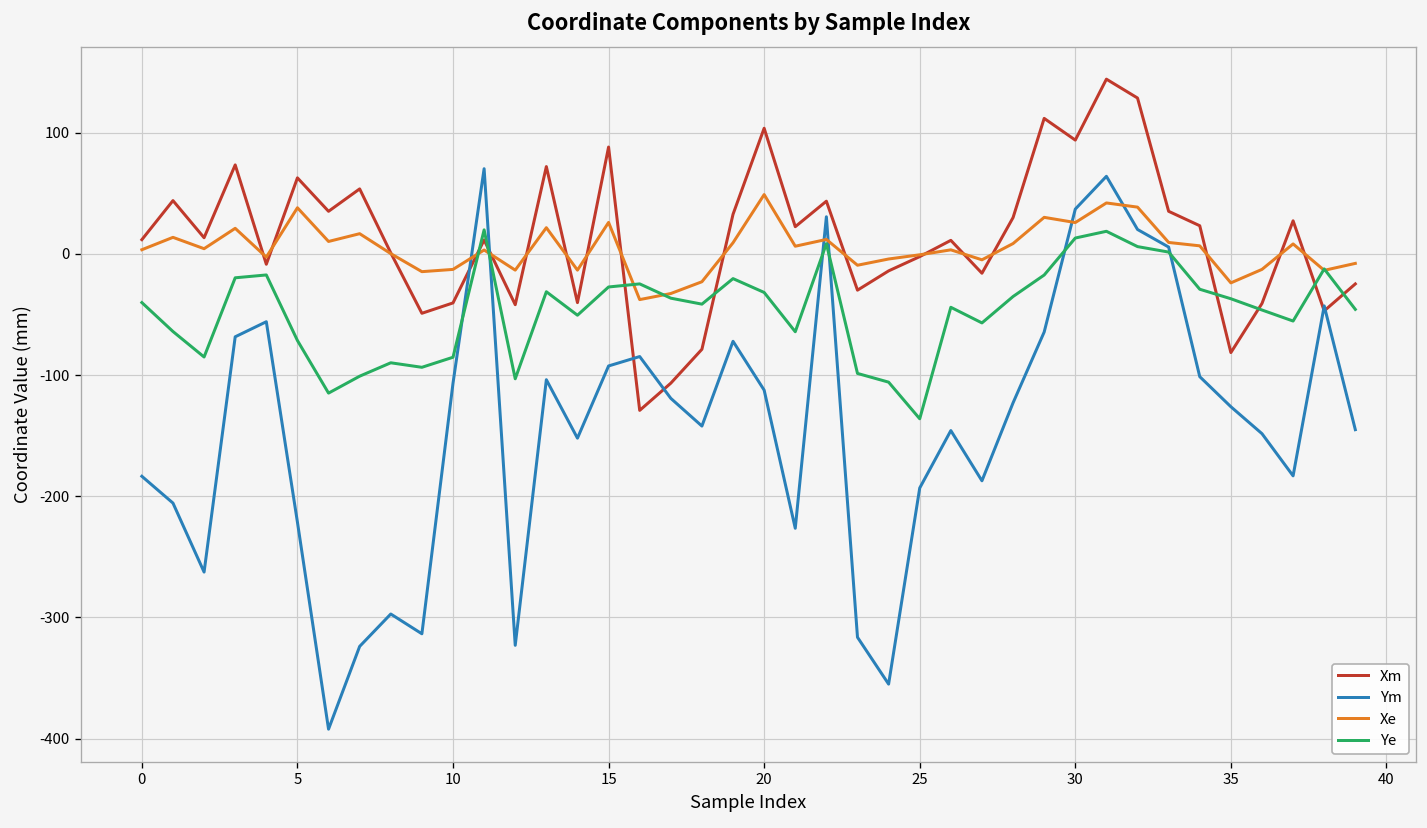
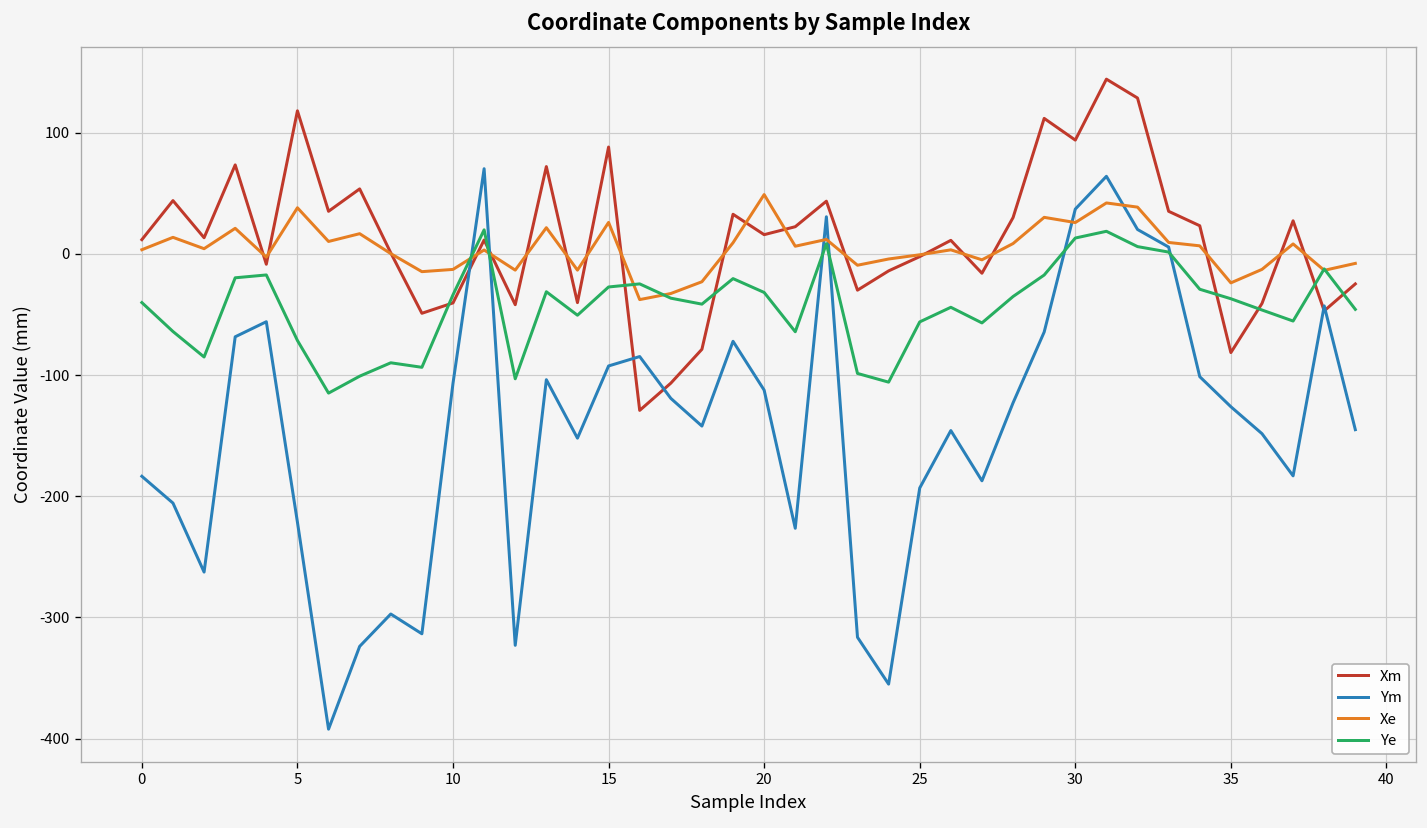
  {
    "Xm": {
      "0": 12,
-     "5": 63,
+     "5": 118,
      "10": -40,
      "15": 88,
-     "20": 104,
+     "20": 16,
      "30": 94,
      "35": -81
    },
    "Ym": {
      "0": -184,
      "5": -221,
      "10": -107,
      "15": -92,
      "20": -112,
      "25": -193,
      "30": 37,
      "35": -126
    },
    "Xe": {
      "0": 3,
      "5": 38,
      "10": -13,
      "15": 26,
      "20": 49,
      "30": 26,
      "35": -24
    },
    "Ye": {
      "0": -40,
      "5": -71,
-     "10": -85,
+     "10": -34,
      "15": -27,
      "20": -32,
-     "25": -136,
+     "25": -56,
      "30": 13,
      "35": -37
    }
  }
